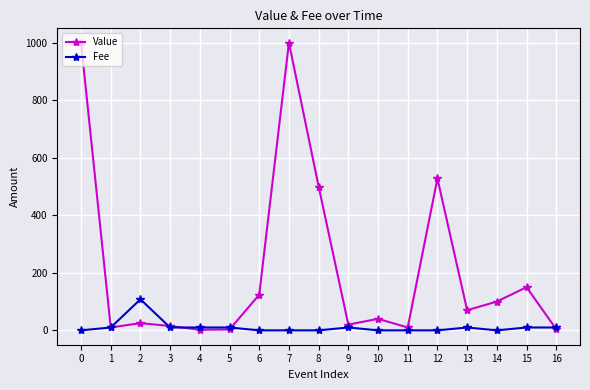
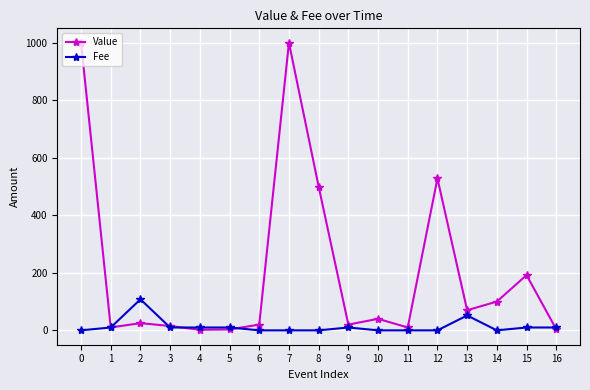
  {
    "Value": {
      "2": 30,
-     "6": 120,
+     "6": 20,
      "7": 1000,
      "8": 500,
      "9": 20,
      "10": 40,
      "11": 10,
      "12": 530,
      "13": 70,
      "14": 100,
-     "15": 150
+     "15": 190
    },
    "Fee": {
      "0": 0,
      "2": 110,
      "6": 0,
      "7": 0,
      "8": 0,
      "9": 10,
      "10": 0,
      "11": 0,
      "12": 0,
-     "13": 10,
+     "13": 50,
      "14": 0,
      "15": 10
    }
  }
